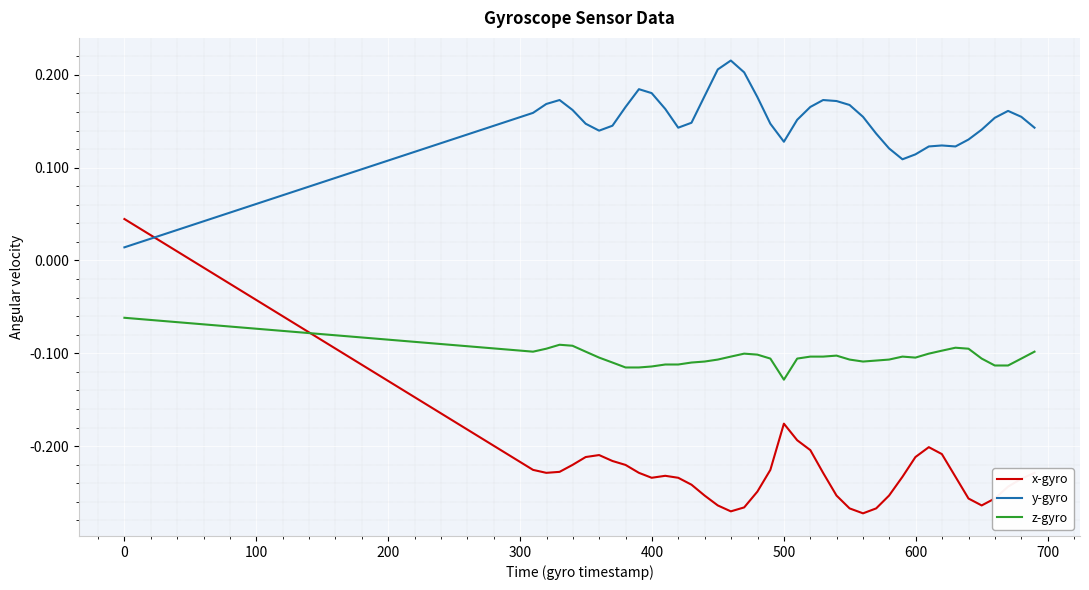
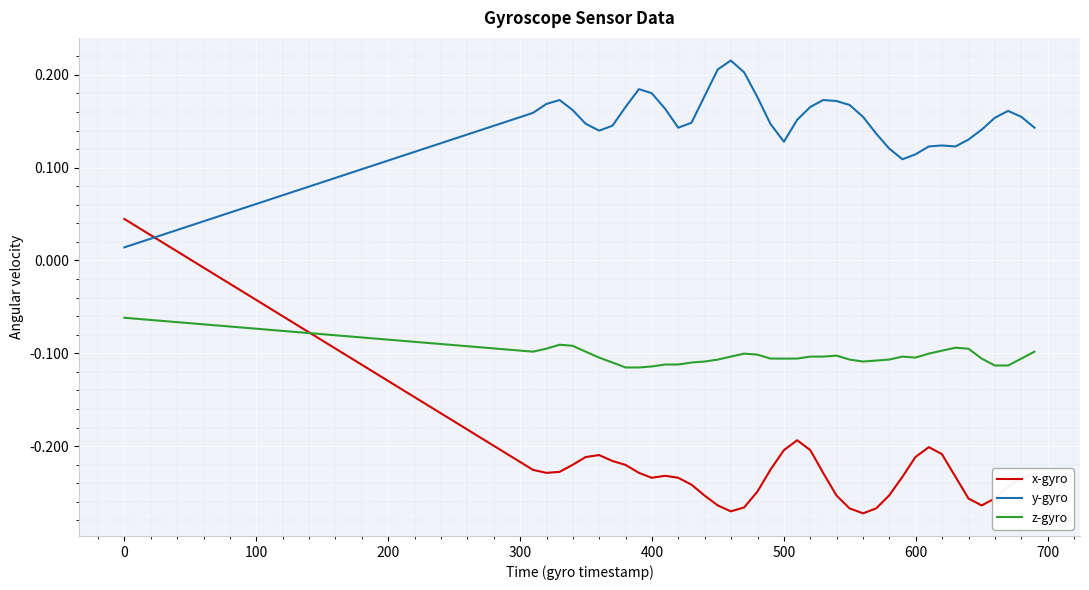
  {
    "x-gyro": {
      "0": 0.04,
-     "500": -0.18
+     "500": -0.20
    },
    "y-gyro": {
      "0": 0.01,
      "500": 0.13
    },
    "z-gyro": {
      "0": -0.06,
-     "500": -0.13
+     "500": -0.11
    }
  }
